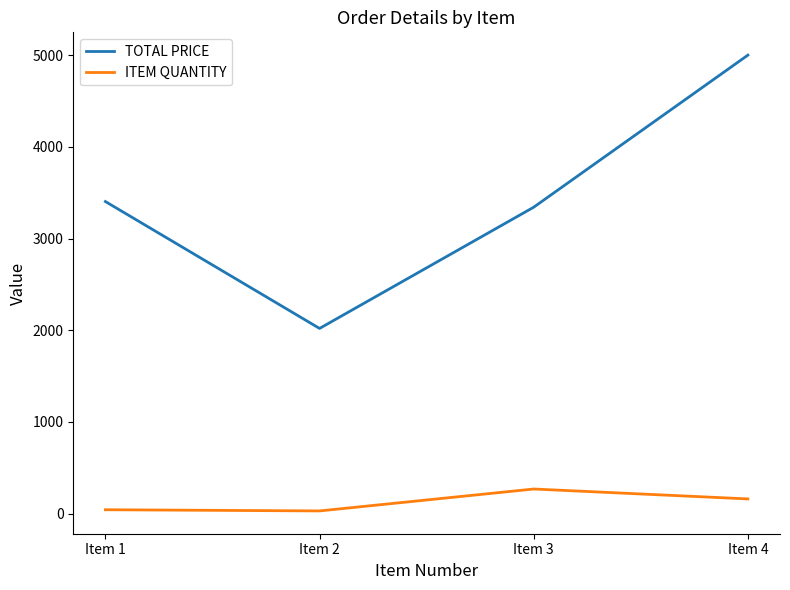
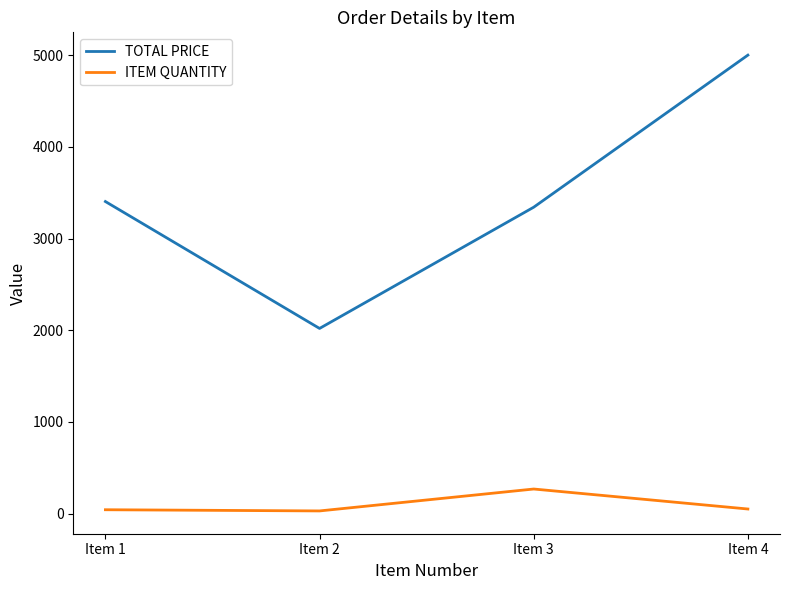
  {
    "TOTAL PRICE": {
      "Item 1": 3400,
      "Item 2": 2000,
      "Item 3": 3300,
      "Item 4": 5000
    },
    "ITEM QUANTITY": {
      "Item 1": 0,
      "Item 2": 0,
      "Item 3": 300,
-     "Item 4": 200
+     "Item 4": 100
    }
  }
